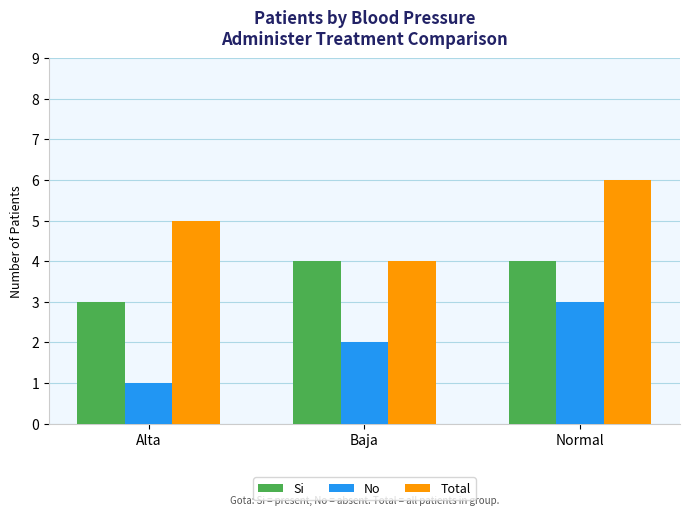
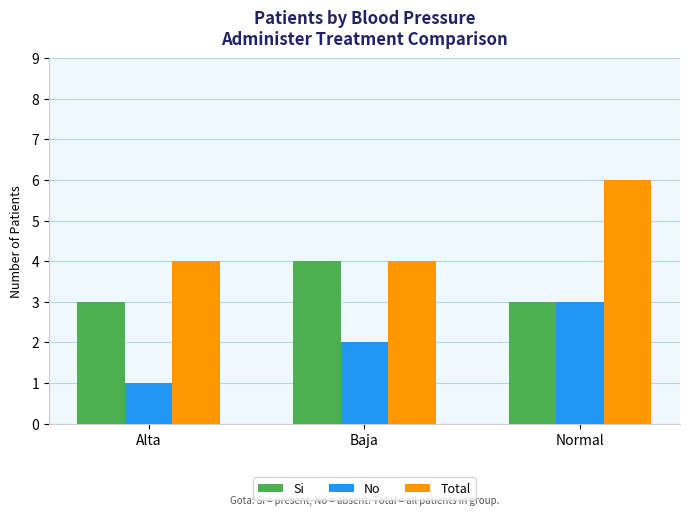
  {
    "Si": {
      "Alta": 3,
      "Baja": 4,
-     "Normal": 4
+     "Normal": 3
    },
    "No": {
      "Alta": 1,
      "Baja": 2,
      "Normal": 3
    },
    "Total": {
-     "Alta": 5,
+     "Alta": 4,
      "Baja": 4,
      "Normal": 6
    }
  }
